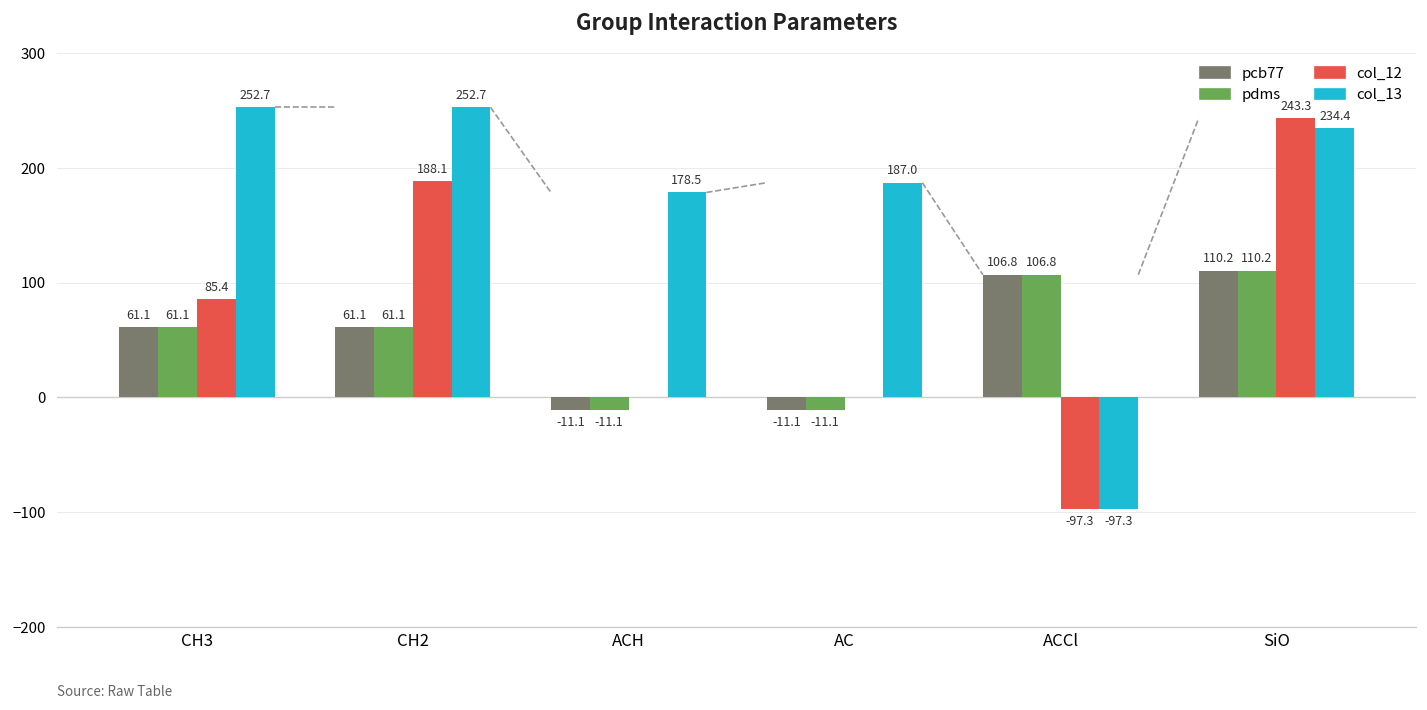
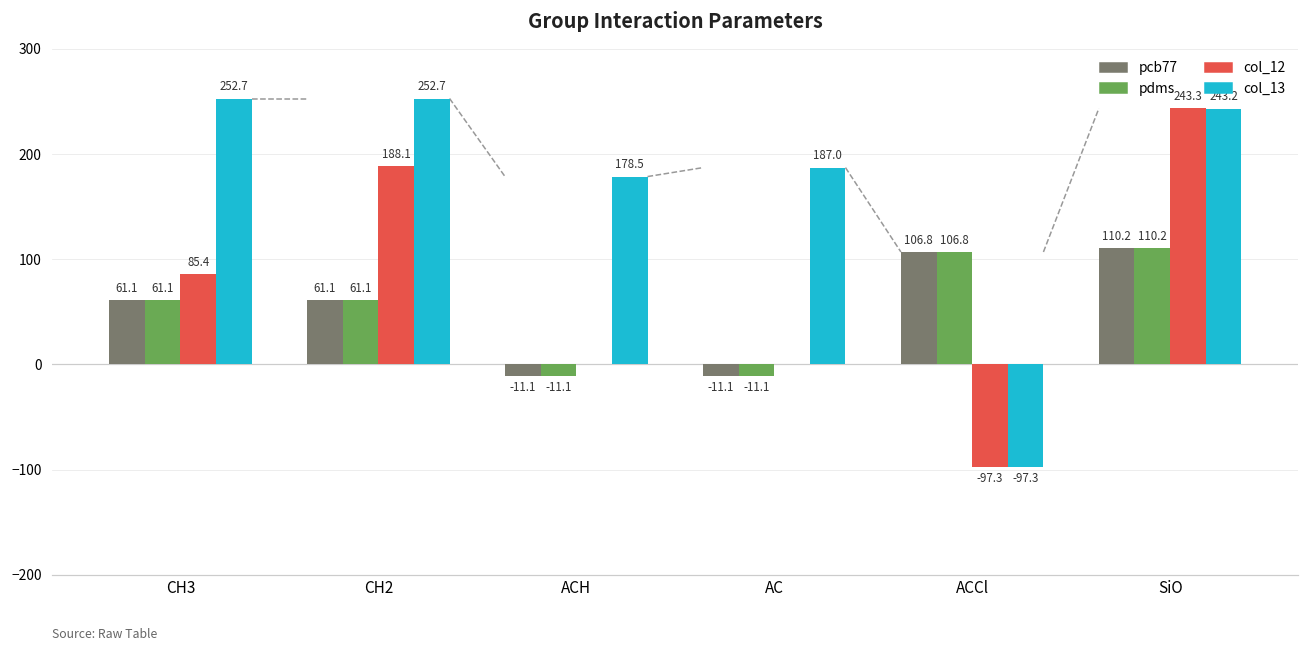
  {
    "col_12": {
      "CH3": 85.4,
      "CH2": 188.1,
      "ACCl": -97.3,
      "SiO": 243.3
    },
    "col_13": {
      "CH3": 252.7,
      "CH2": 252.7,
      "ACH": 178.5,
      "AC": 187.0,
      "ACCl": -97.3,
-     "SiO": 234.4
+     "SiO": 243.2
    }
  }
